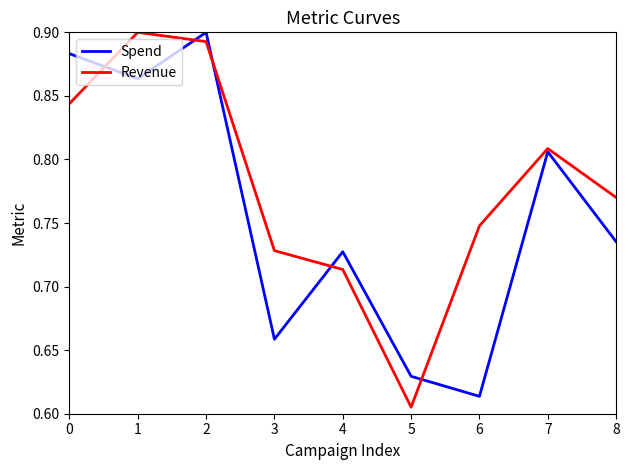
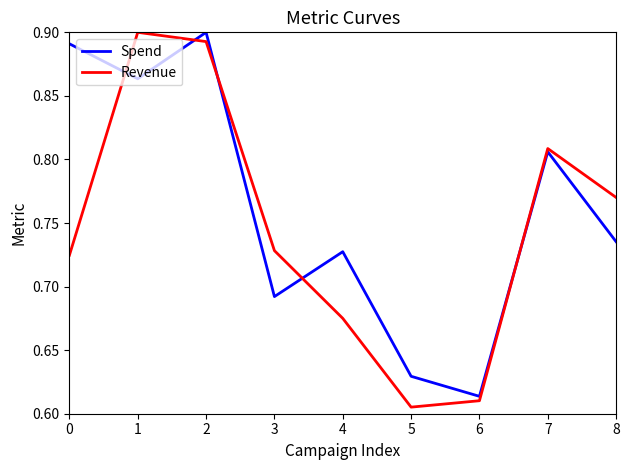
  {
    "Spend": {
-     "0": 0.883,
+     "0": 0.891,
      "2": 0.900,
-     "3": 0.659,
+     "3": 0.692,
      "4": 0.727,
      "5": 0.629,
      "6": 0.614,
      "7": 0.806,
      "8": 0.735
    },
    "Revenue": {
-     "0": 0.844,
+     "0": 0.725,
      "1": 0.900,
      "2": 0.893,
      "3": 0.728,
-     "4": 0.713,
+     "4": 0.675,
      "5": 0.605,
-     "6": 0.748,
+     "6": 0.610,
      "7": 0.809,
      "8": 0.770
    }
  }
